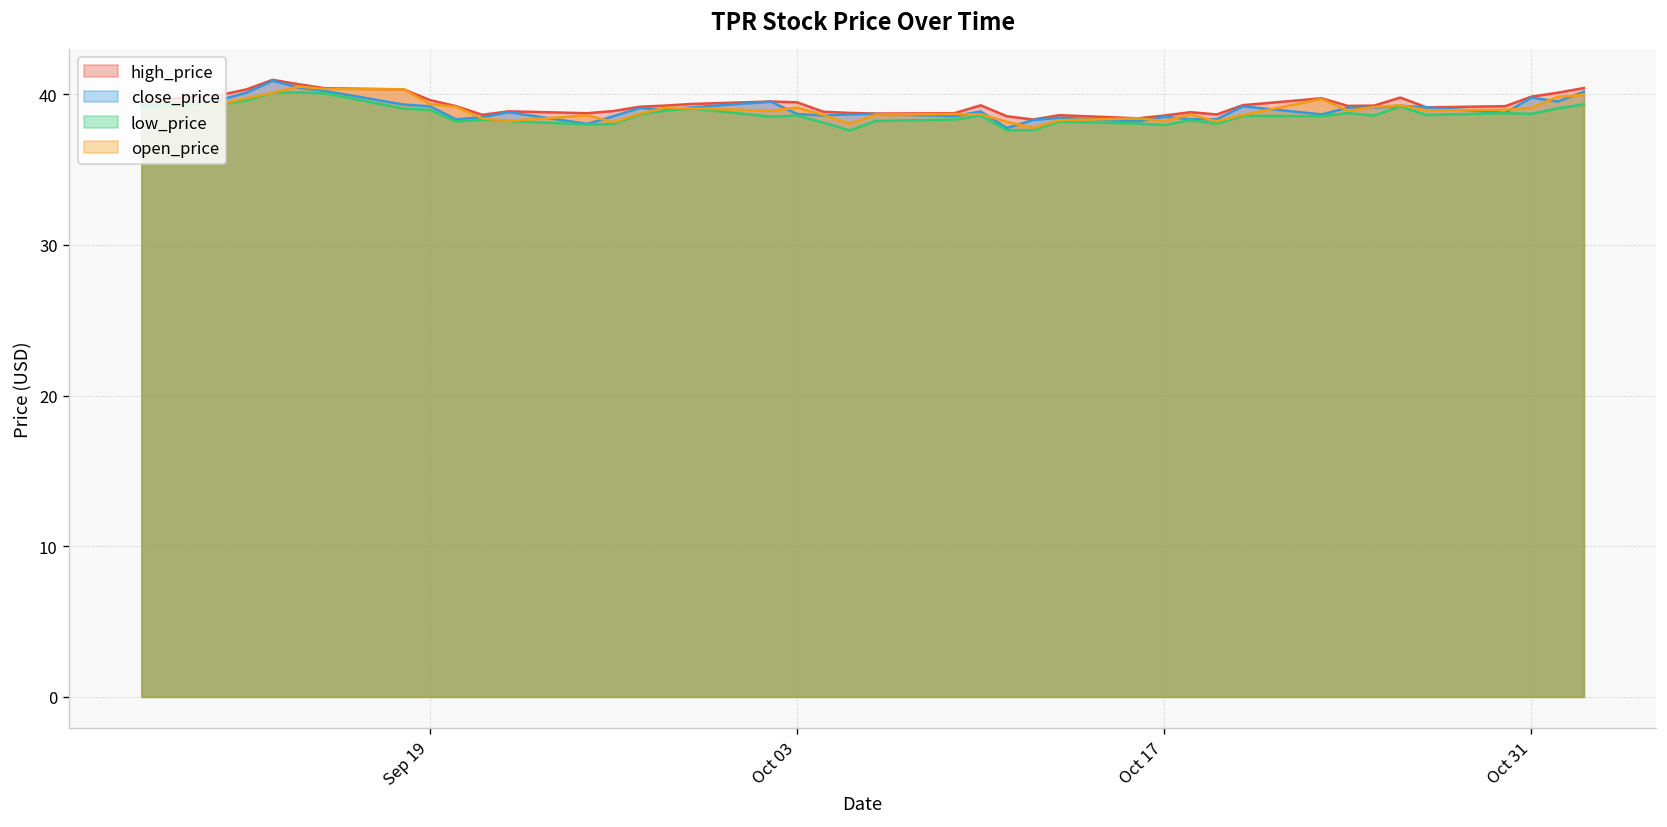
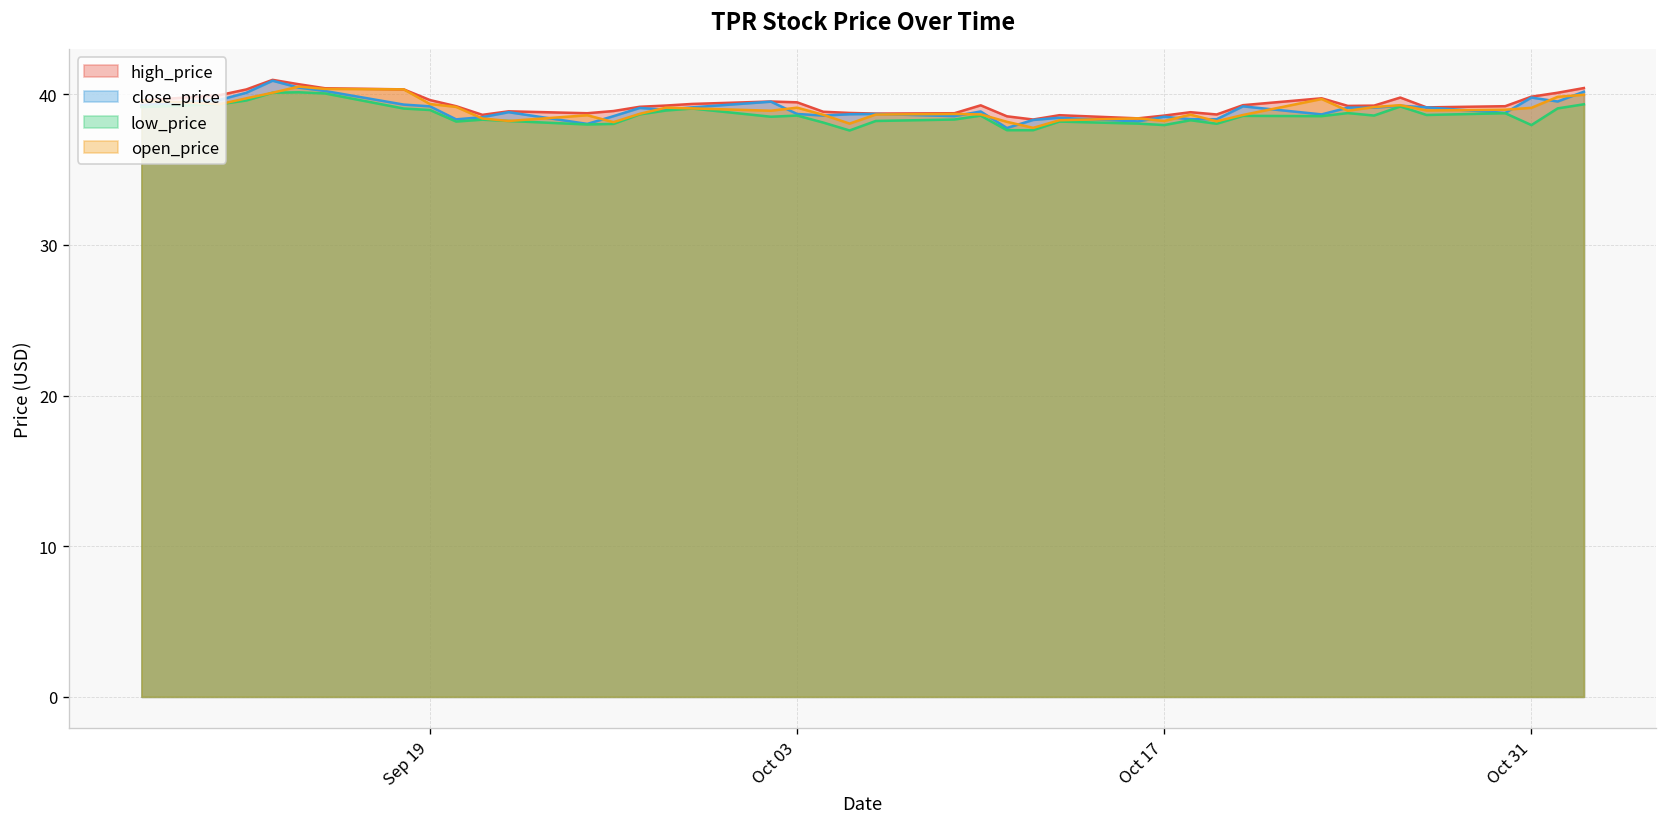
  {
    "low_price": {
      "Sep 19": 39.0,
      "Oct 17": 38.0,
-     "Oct 31": 38.7
+     "Oct 31": 38.0
    }
  }
